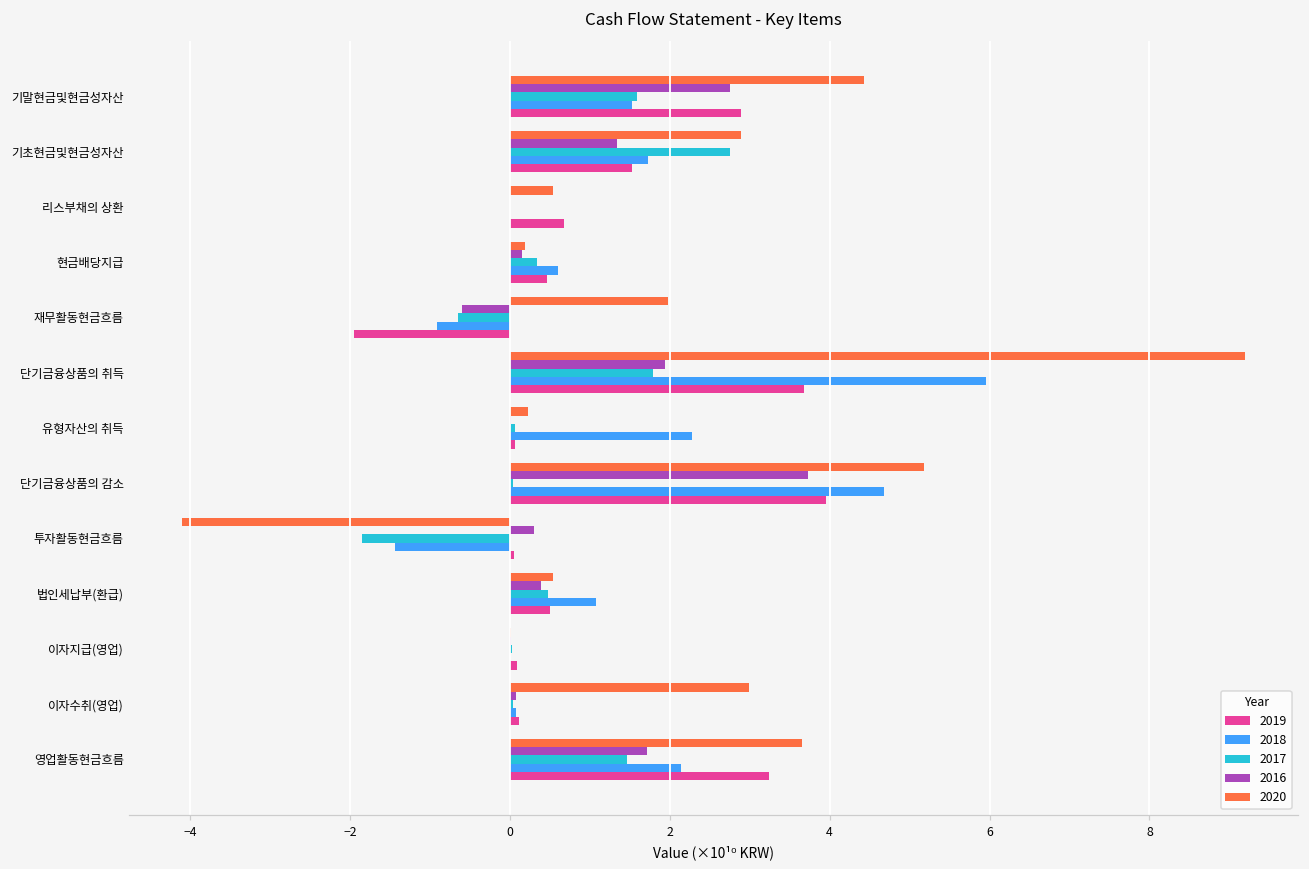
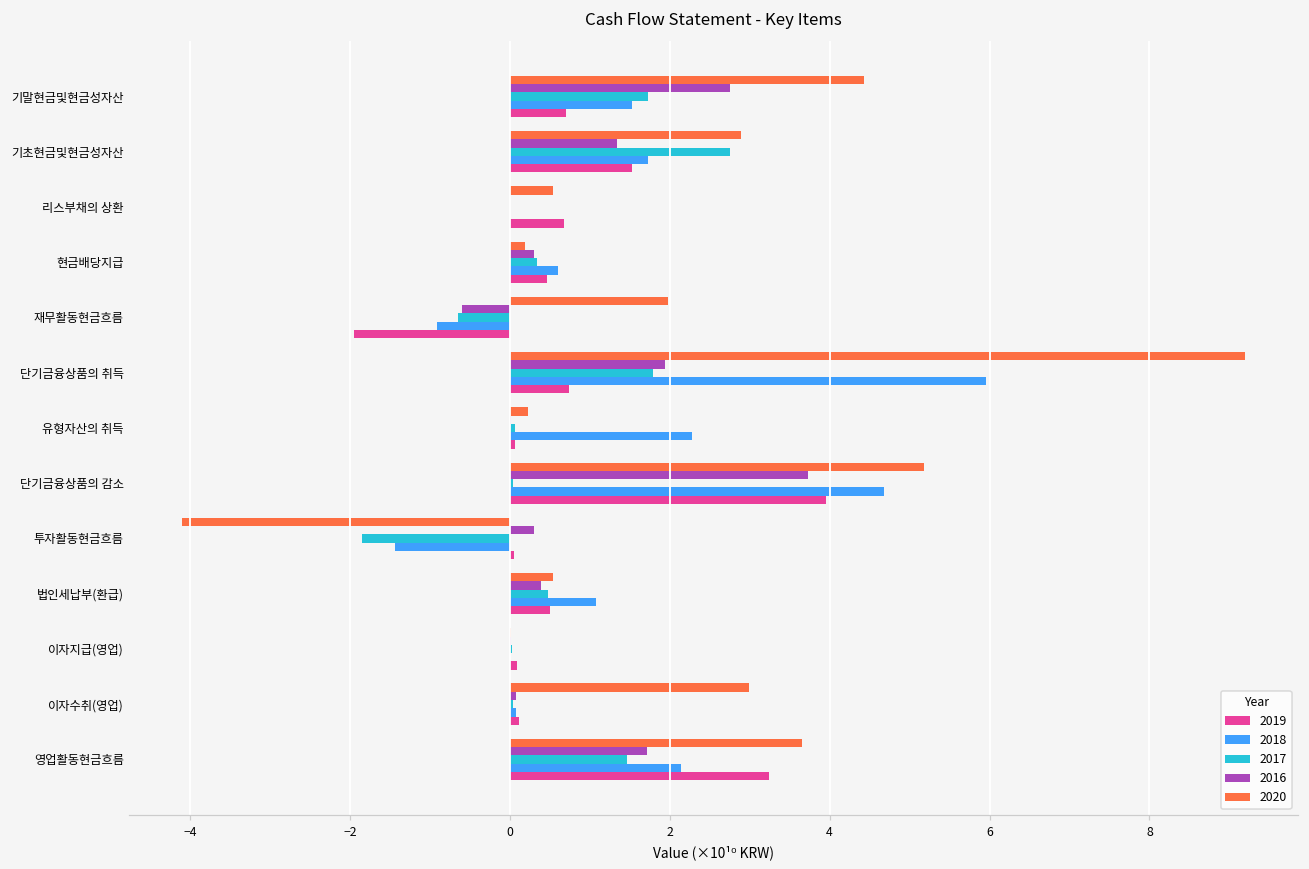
  {
    "2019": {
-     "기말현금및현금성자산": 2.9,
+     "기말현금및현금성자산": 0.7,
      "기초현금및현금성자산": 1.5,
      "리스부채의 상환": 0.7,
      "현금배당지급": 0.5,
      "재무활동현금흐름": -1.9,
-     "단기금융상품의 취득": 3.7,
+     "단기금융상품의 취득": 0.7,
      "유형자산의 취득": 0.1,
      "단기금융상품의 감소": 4.0,
      "투자활동현금흐름": 0.1,
      "법인세납부(환급)": 0.5,
      "이자지급(영업)": 0.1,
      "이자수취(영업)": 0.1,
      "영업활동현금흐름": 3.2
    },
    "2018": {
      "기말현금및현금성자산": 1.5,
      "기초현금및현금성자산": 1.7,
      "리스부채의 상환": 0.0,
      "현금배당지급": 0.6,
      "재무활동현금흐름": -0.9,
      "단기금융상품의 취득": 6.0,
      "유형자산의 취득": 2.3,
      "단기금융상품의 감소": 4.7,
      "투자활동현금흐름": -1.4,
      "법인세납부(환급)": 1.1,
      "이자수취(영업)": 0.1,
      "영업활동현금흐름": 2.1
    },
    "2017": {
-     "기말현금및현금성자산": 1.6,
+     "기말현금및현금성자산": 1.7,
      "기초현금및현금성자산": 2.8,
      "리스부채의 상환": 0.0,
      "현금배당지급": 0.3,
      "재무활동현금흐름": -0.6,
      "단기금융상품의 취득": 1.8,
      "유형자산의 취득": 0.1,
      "단기금융상품의 감소": 0.0,
      "투자활동현금흐름": -1.9,
      "법인세납부(환급)": 0.5,
      "이자수취(영업)": 0.0,
      "영업활동현금흐름": 1.5
    },
    "2016": {
      "기말현금및현금성자산": 2.8,
      "기초현금및현금성자산": 1.3,
      "리스부채의 상환": 0.0,
-     "현금배당지급": 0.2,
+     "현금배당지급": 0.3,
      "재무활동현금흐름": -0.6,
      "단기금융상품의 취득": 1.9,
      "단기금융상품의 감소": 3.7,
      "투자활동현금흐름": 0.3,
      "법인세납부(환급)": 0.4,
      "이자수취(영업)": 0.1,
      "영업활동현금흐름": 1.7
    },
    "2020": {
      "기말현금및현금성자산": 4.4,
      "기초현금및현금성자산": 2.9,
      "리스부채의 상환": 0.5,
      "현금배당지급": 0.2,
      "재무활동현금흐름": 2.0,
      "단기금융상품의 취득": 9.2,
      "유형자산의 취득": 0.2,
      "단기금융상품의 감소": 5.2,
      "투자활동현금흐름": -4.1,
      "법인세납부(환급)": 0.5,
      "이자수취(영업)": 3.0,
      "영업활동현금흐름": 3.7
    }
  }
